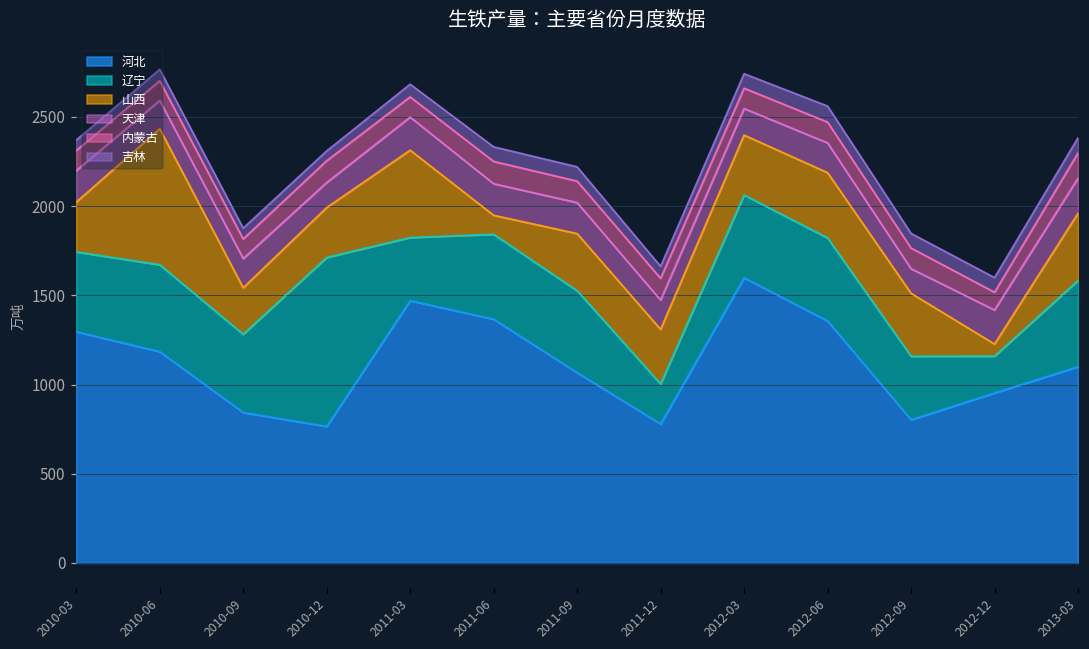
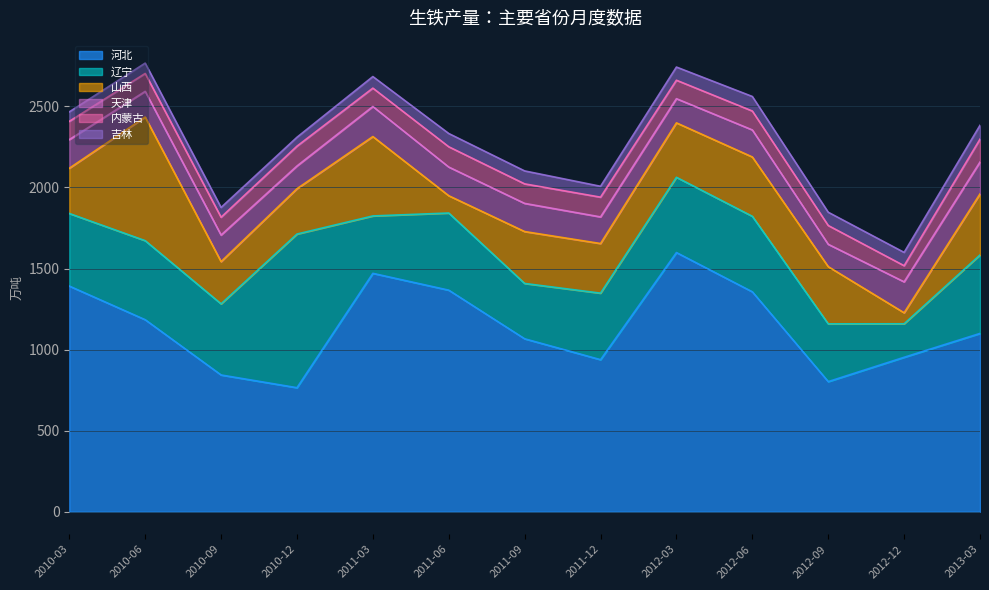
  {
    "河北": {
-     "2010-03": 1300,
+     "2010-03": 1390,
      "2010-06": 1180,
      "2010-09": 840,
      "2010-12": 770,
      "2011-03": 1470,
      "2011-06": 1370,
      "2011-09": 1070,
-     "2011-12": 780,
+     "2011-12": 940,
      "2012-03": 1600,
      "2012-06": 1360,
      "2012-09": 800,
      "2012-12": 950,
      "2013-03": 1100
    },
    "辽宁": {
      "2010-03": 450,
      "2010-06": 490,
      "2010-09": 440,
      "2010-12": 950,
      "2011-03": 350,
      "2011-06": 480,
-     "2011-09": 460,
-     "2011-12": 220,
+     "2011-09": 340,
+     "2011-12": 410,
      "2012-03": 460,
      "2012-06": 470,
      "2012-09": 360,
      "2012-12": 210,
      "2013-03": 480
    },
    "山西": {
      "2010-03": 280,
      "2010-09": 260,
      "2010-12": 280,
      "2011-03": 490,
      "2011-06": 110,
      "2011-09": 320,
      "2011-12": 310,
      "2012-03": 340,
      "2012-06": 370,
      "2012-09": 350,
      "2012-12": 70,
      "2013-03": 380
    }
  }
